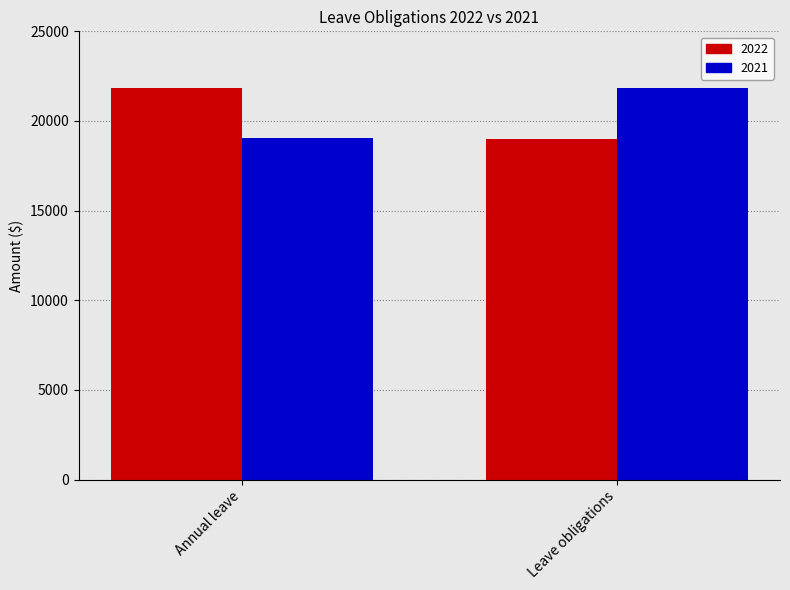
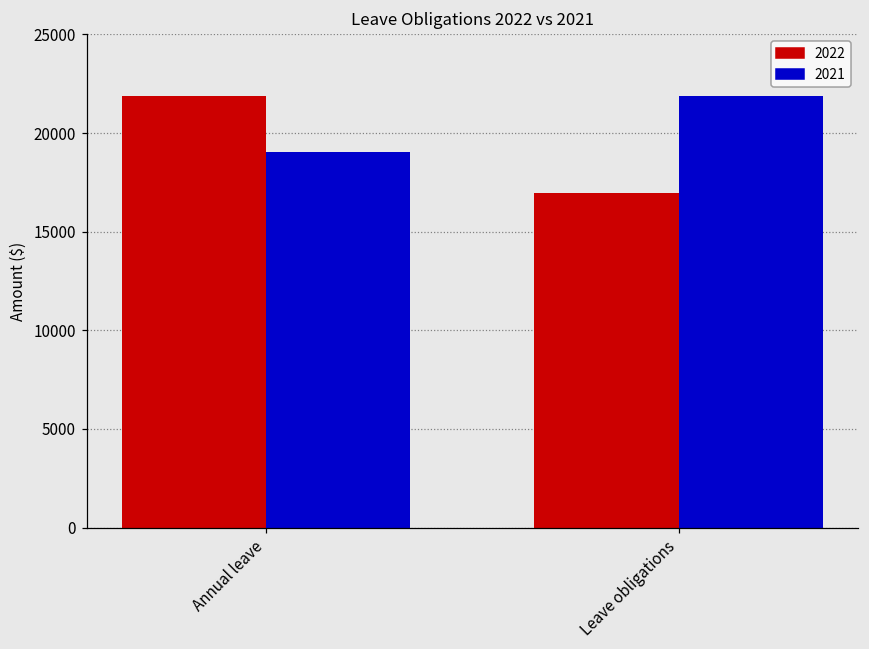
  {
    "2022": {
      "Annual leave": 21900,
-     "Leave obligations": 19000
+     "Leave obligations": 16900
    },
    "2021": {
      "Annual leave": 19100,
      "Leave obligations": 21900
    }
  }
